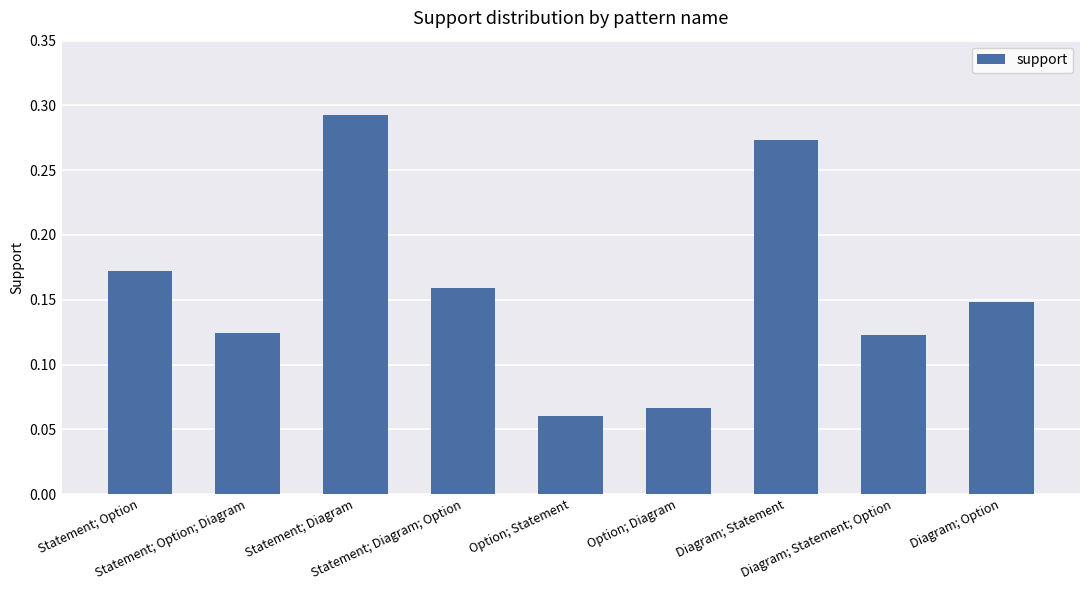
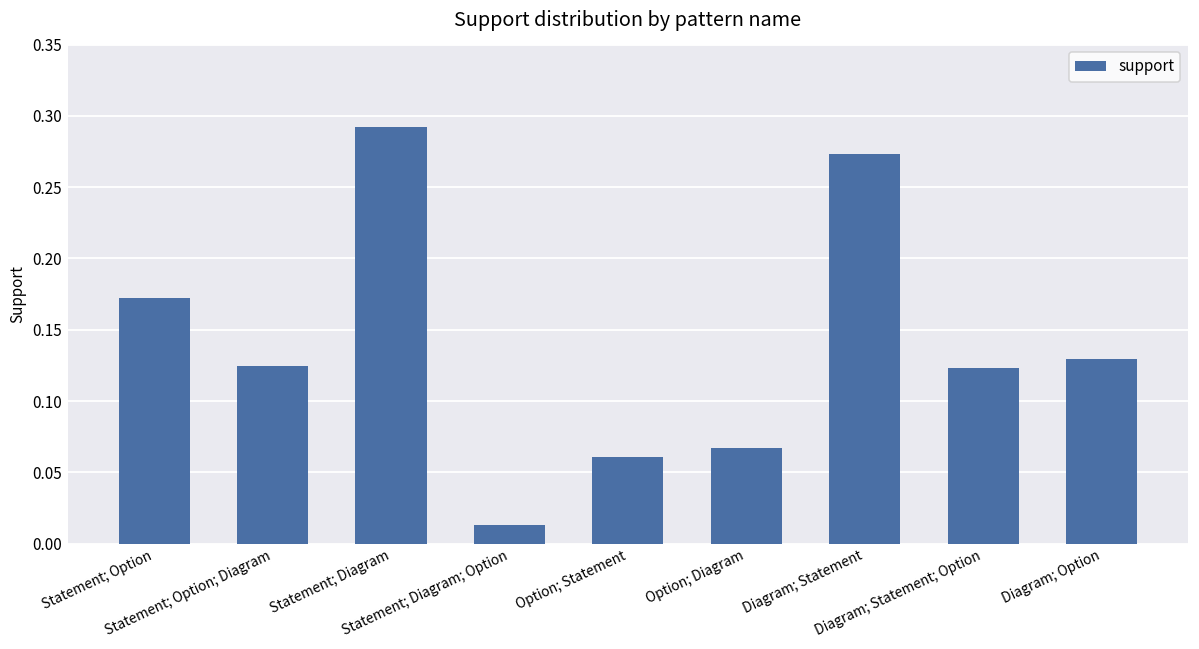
  {
    "Statement; Option": 0.173,
    "Statement; Option; Diagram": 0.124,
    "Statement; Diagram": 0.293,
-   "Statement; Diagram; Option": 0.159,
+   "Statement; Diagram; Option": 0.013,
    "Option; Statement": 0.061,
    "Option; Diagram": 0.067,
    "Diagram; Statement": 0.274,
    "Diagram; Statement; Option": 0.123,
-   "Diagram; Option": 0.149
+   "Diagram; Option": 0.130
  }
